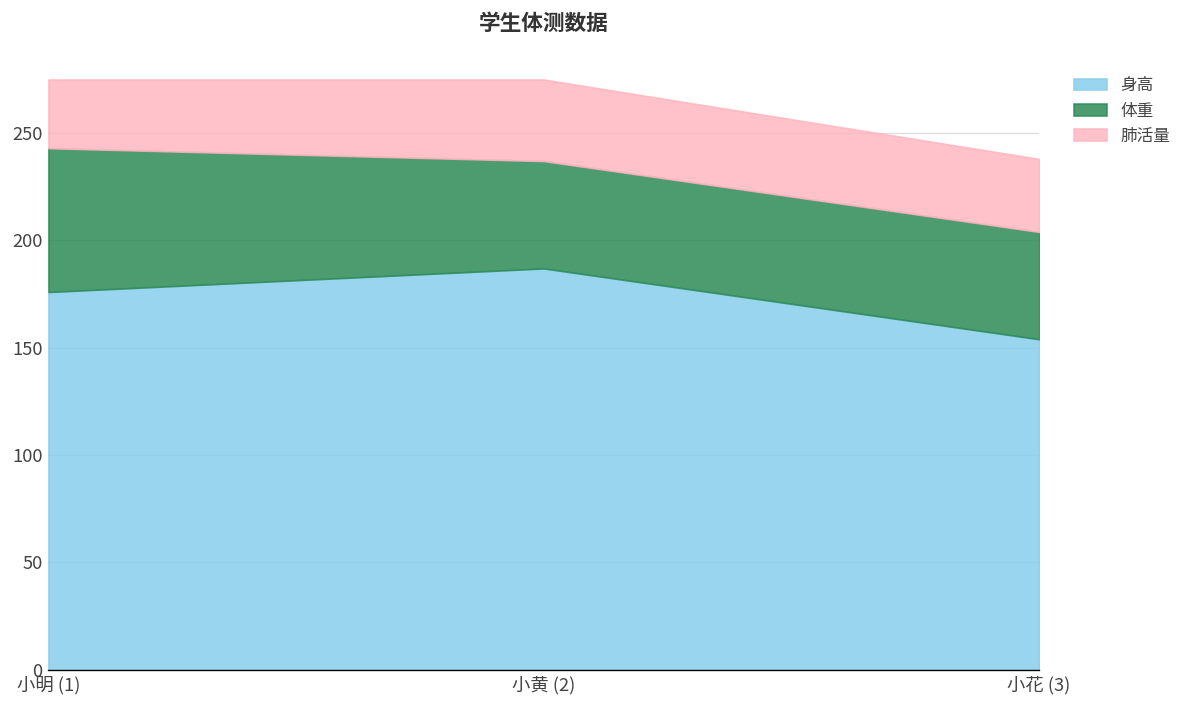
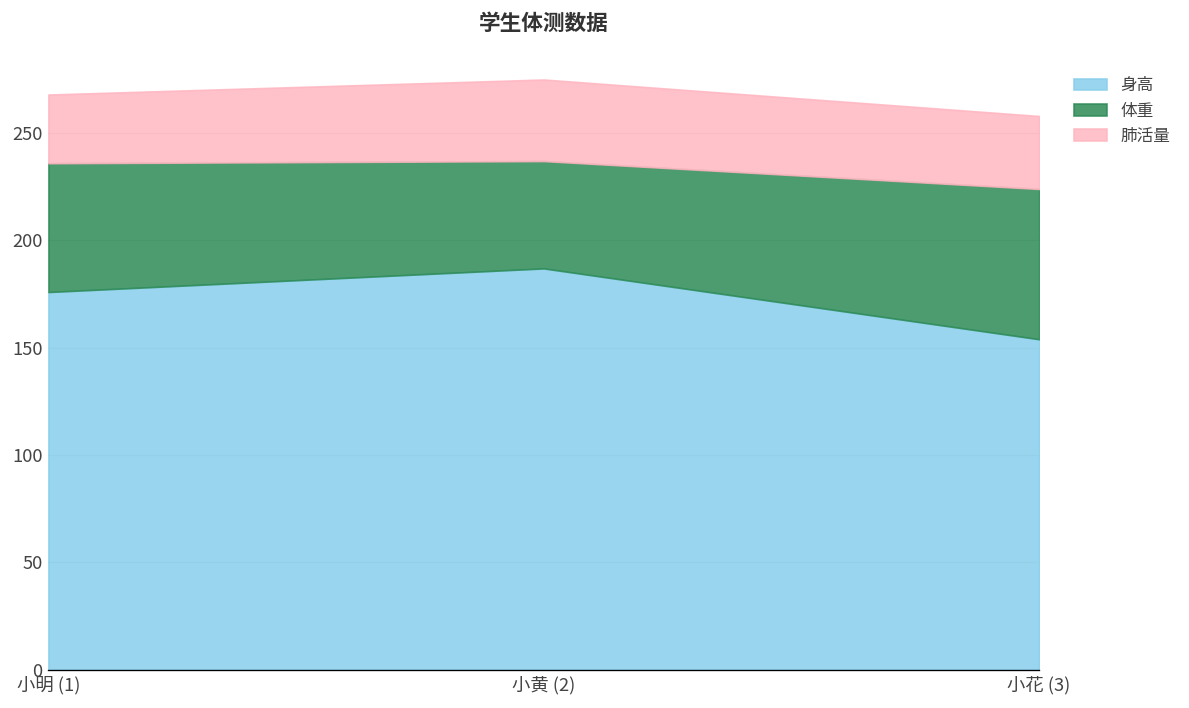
  {
    "身高": {
      "小明 (1)": 176,
      "小黄 (2)": 187,
      "小花 (3)": 154
    },
    "体重": {
-     "小明 (1)": 67,
+     "小明 (1)": 60,
      "小黄 (2)": 50,
-     "小花 (3)": 50
+     "小花 (3)": 70
    },
    "肺活量": {
      "小明 (1)": 32,
      "小黄 (2)": 38,
      "小花 (3)": 34
    }
  }
